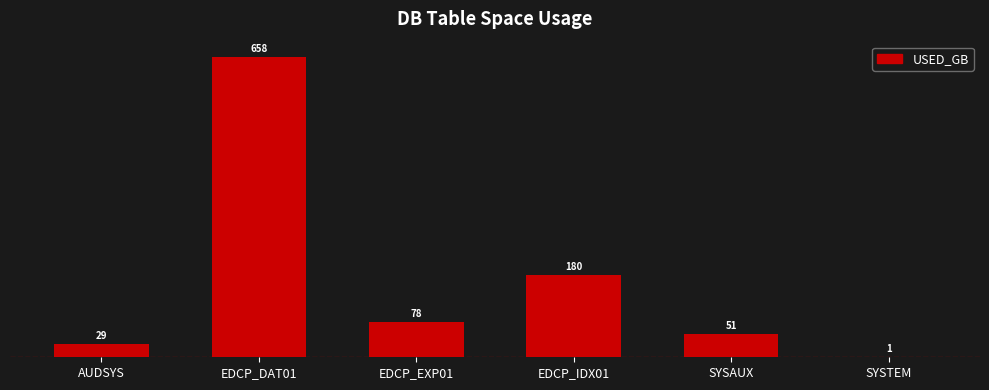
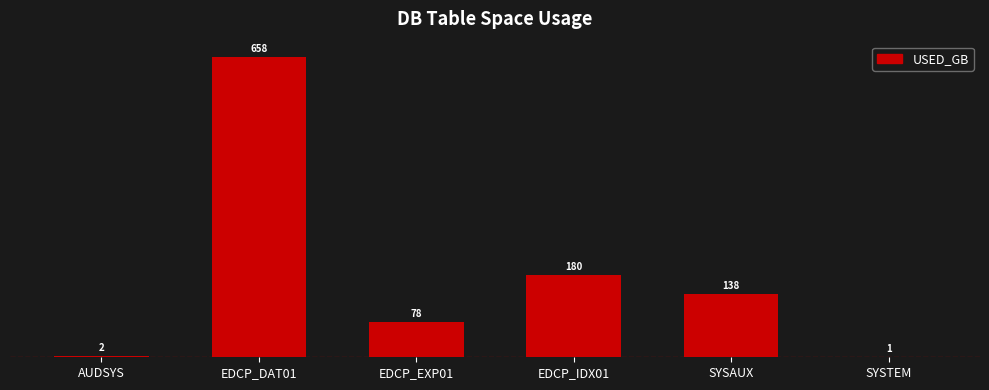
  {
-   "AUDSYS": 29,
+   "AUDSYS": 2,
    "EDCP_DAT01": 658,
    "EDCP_EXP01": 78,
    "EDCP_IDX01": 180,
-   "SYSAUX": 51,
+   "SYSAUX": 138,
    "SYSTEM": 1
  }
